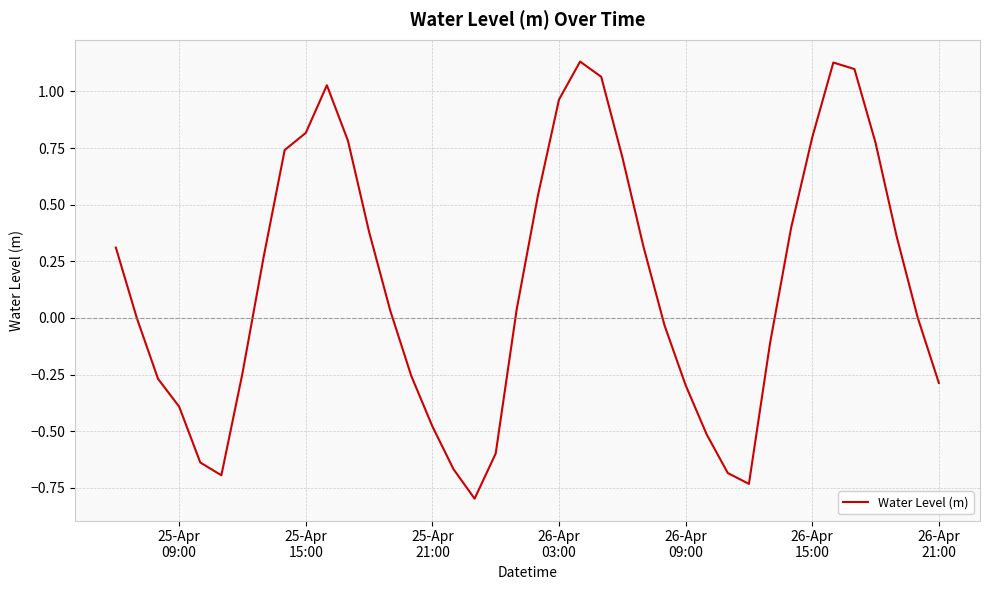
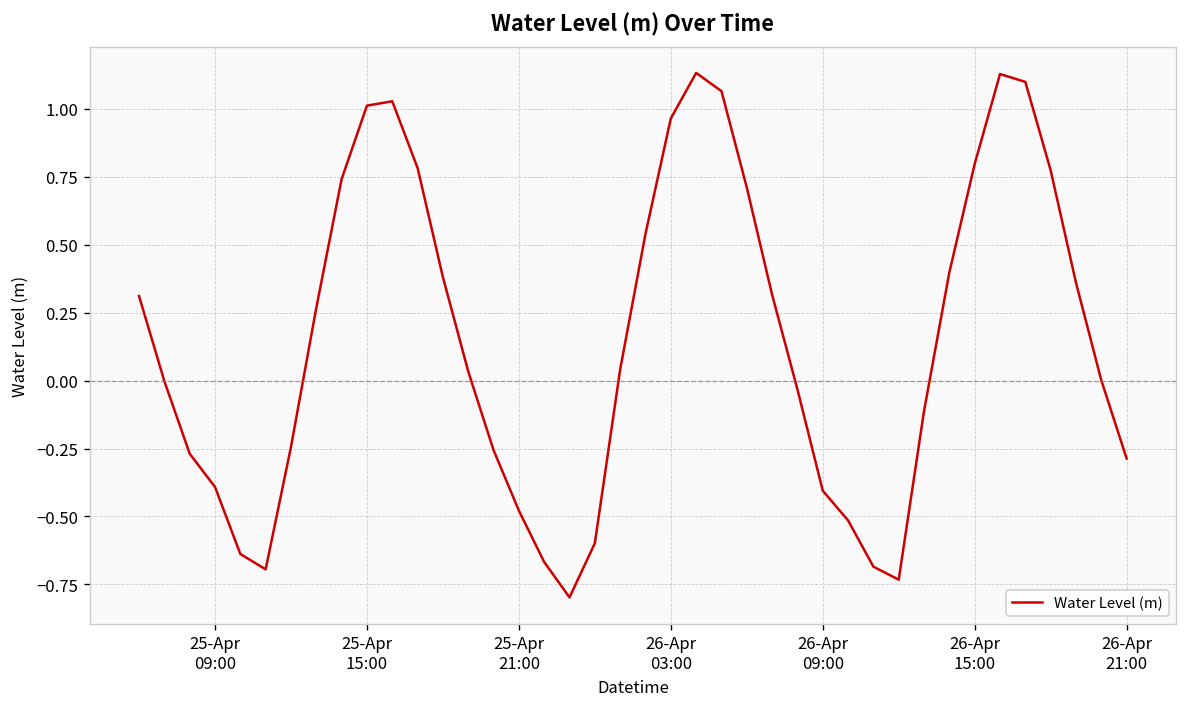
  {
    "25-Apr 09:00": -0.39,
-   "25-Apr 15:00": 0.82,
+   "25-Apr 15:00": 1.01,
    "25-Apr 21:00": -0.48,
    "26-Apr 03:00": 0.96,
-   "26-Apr 09:00": -0.30,
+   "26-Apr 09:00": -0.41,
    "26-Apr 15:00": 0.80,
    "26-Apr 21:00": -0.29
  }
